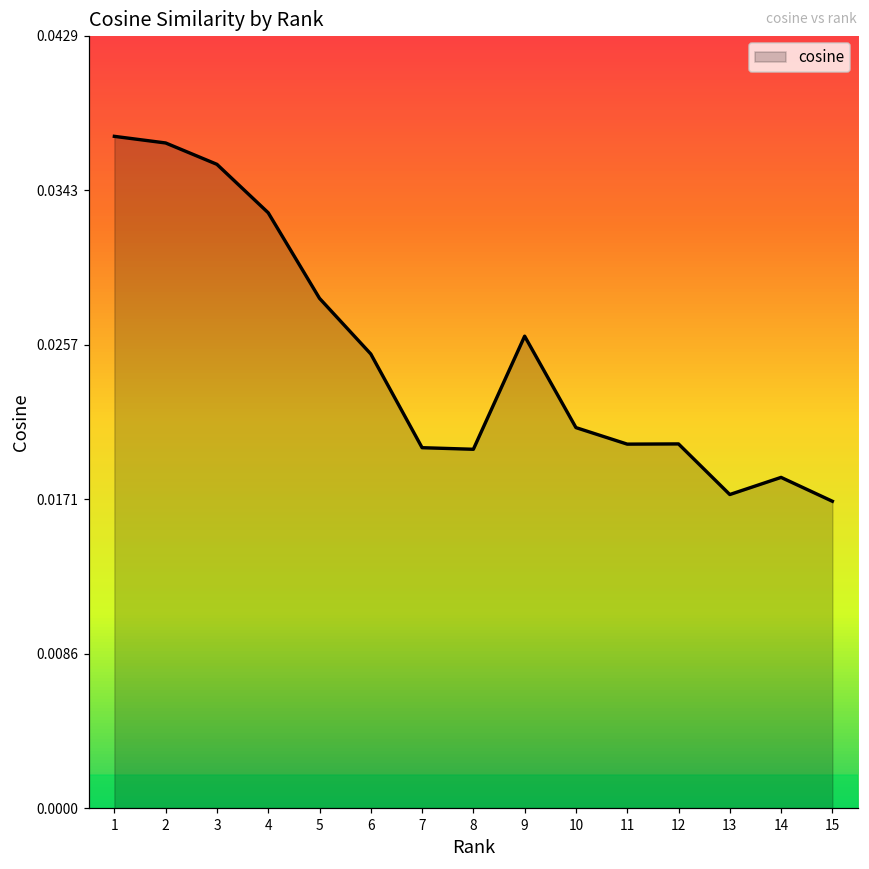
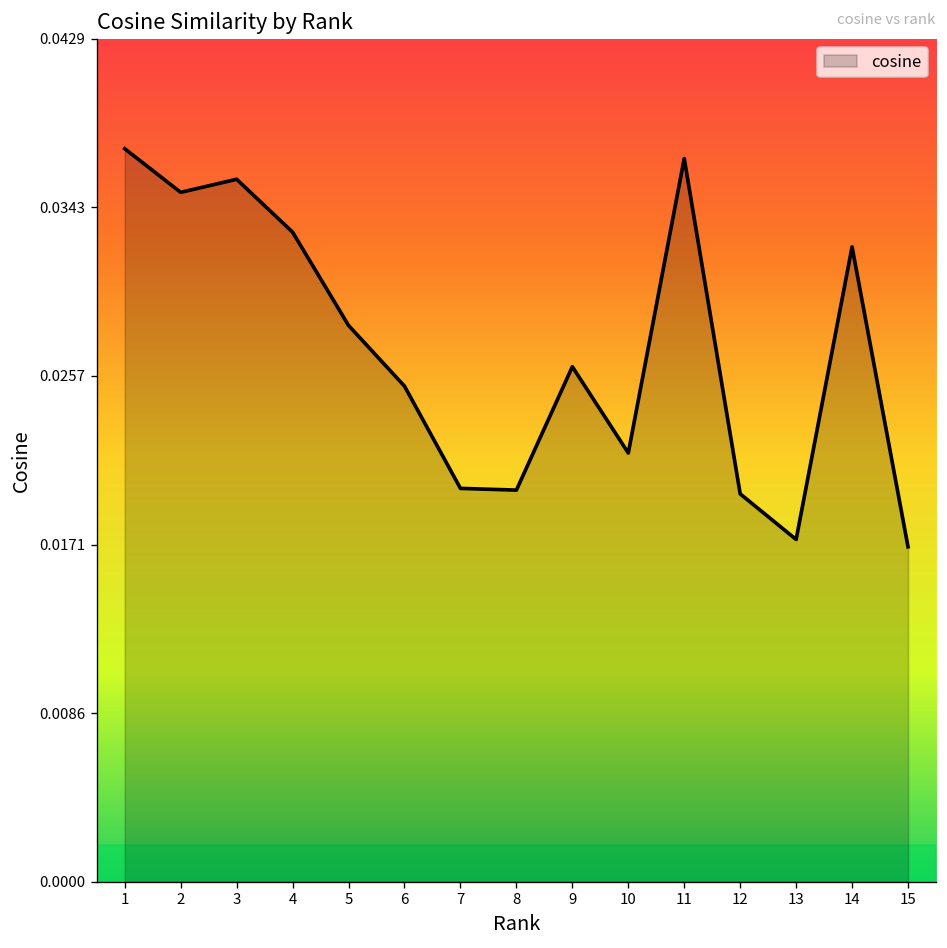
  {
    "1": 0.0373,
-   "2": 0.0369,
+   "2": 0.0351,
    "3": 0.0357,
    "4": 0.0330,
    "5": 0.0283,
    "6": 0.0252,
    "7": 0.0200,
    "8": 0.0199,
    "9": 0.0262,
-   "10": 0.0211,
-   "11": 0.0202,
-   "12": 0.0202,
+   "10": 0.0218,
+   "11": 0.0368,
+   "12": 0.0197,
    "13": 0.0174,
-   "14": 0.0184,
+   "14": 0.0323,
    "15": 0.0170
  }
